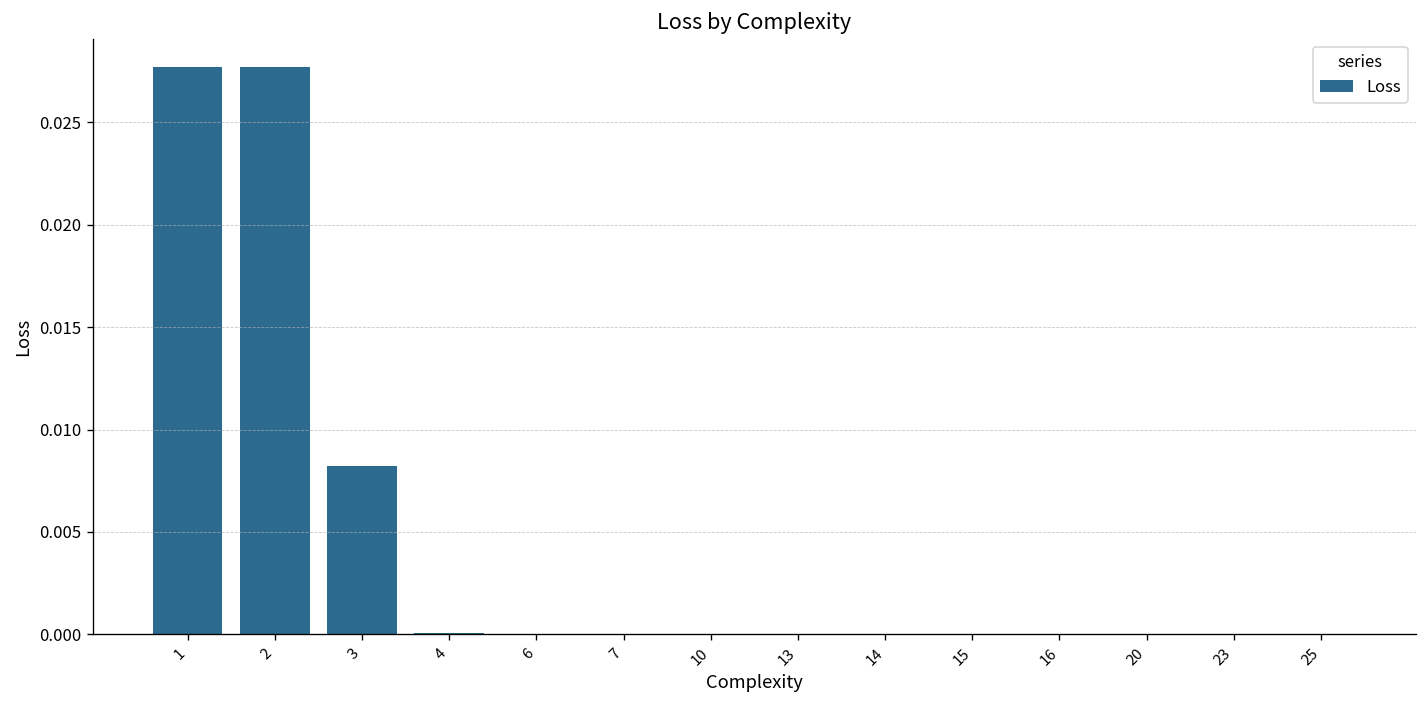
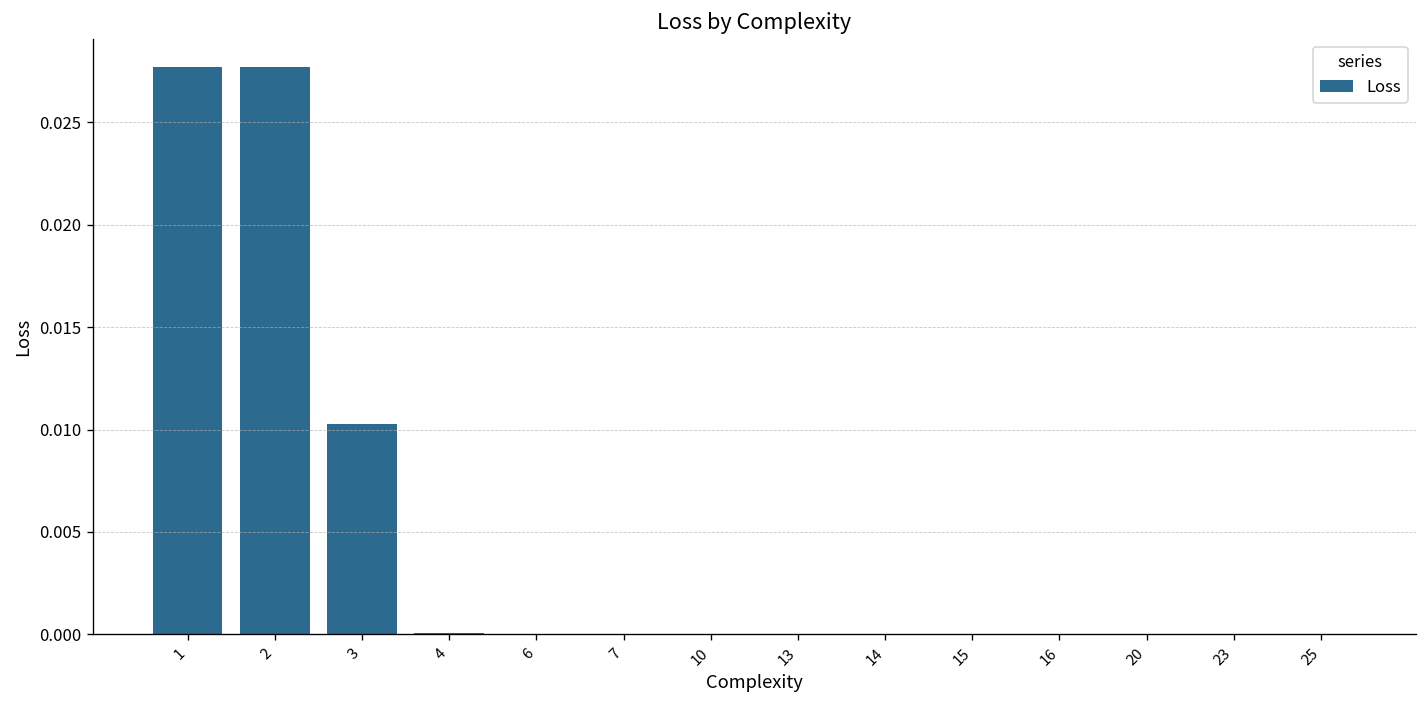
  {
    "1": 0.0277,
    "2": 0.0277,
-   "3": 0.0082
+   "3": 0.0103
  }
